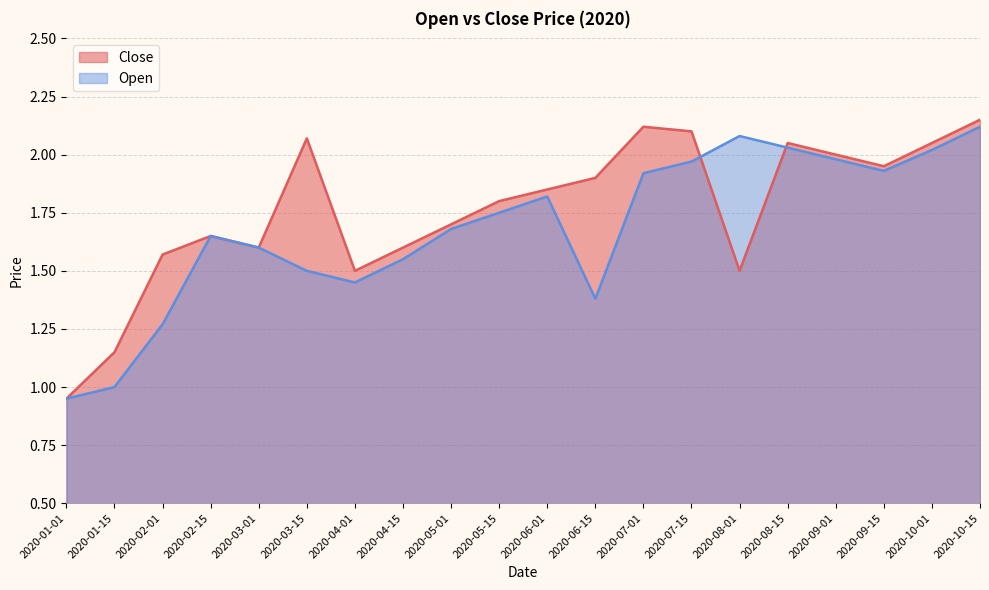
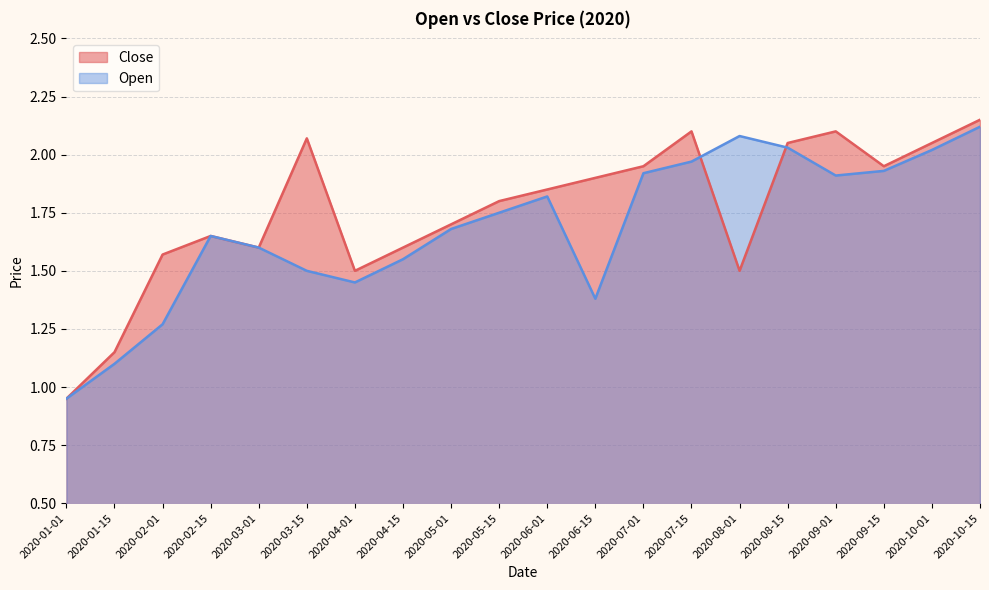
  {
    "Close": {
      "2020-01-15": 1.15,
      "2020-02-01": 1.57,
      "2020-03-15": 2.07,
      "2020-04-01": 1.50,
      "2020-04-15": 1.60,
      "2020-05-01": 1.70,
      "2020-05-15": 1.80,
      "2020-06-01": 1.85,
      "2020-06-15": 1.90,
-     "2020-07-01": 2.12,
+     "2020-07-01": 1.95,
      "2020-07-15": 2.10,
      "2020-08-01": 1.50,
      "2020-08-15": 2.05,
-     "2020-09-01": 2.0,
+     "2020-09-01": 2.1,
      "2020-09-15": 1.95,
      "2020-10-01": 2.05,
      "2020-10-15": 2.15
    },
    "Open": {
-     "2020-01-15": 1.0,
+     "2020-01-15": 1.1,
      "2020-02-01": 1.27,
      "2020-03-15": 1.50,
      "2020-04-01": 1.45,
      "2020-04-15": 1.55,
      "2020-05-01": 1.68,
      "2020-05-15": 1.75,
      "2020-06-01": 1.82,
      "2020-06-15": 1.38,
      "2020-07-01": 1.92,
      "2020-07-15": 1.97,
      "2020-08-01": 2.08,
      "2020-08-15": 2.03,
-     "2020-09-01": 1.98,
+     "2020-09-01": 1.91,
      "2020-09-15": 1.93,
      "2020-10-01": 2.02,
      "2020-10-15": 2.12
    }
  }
